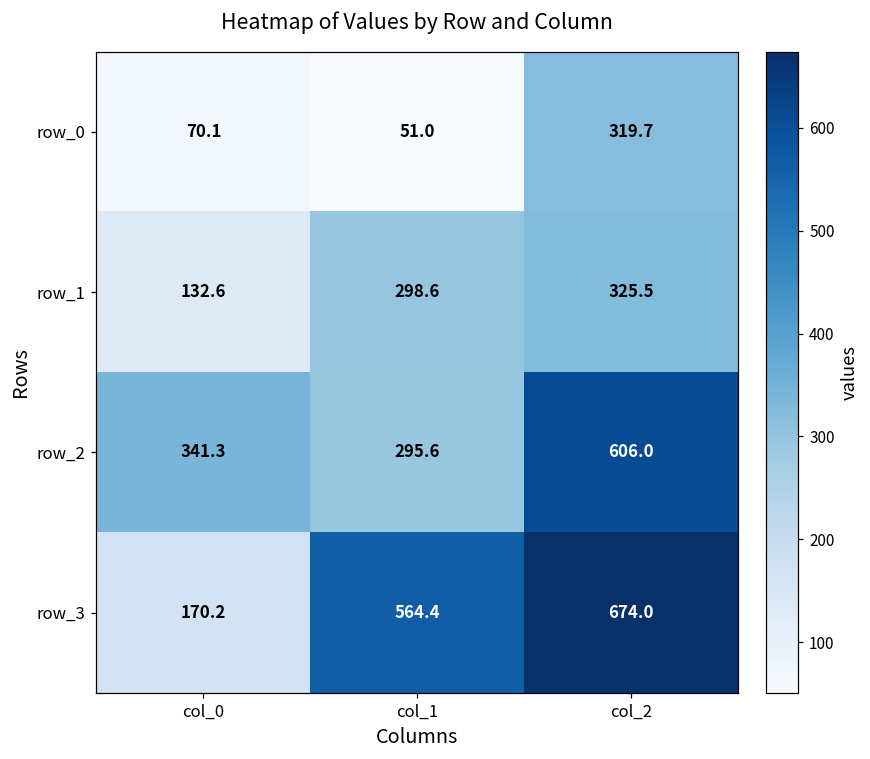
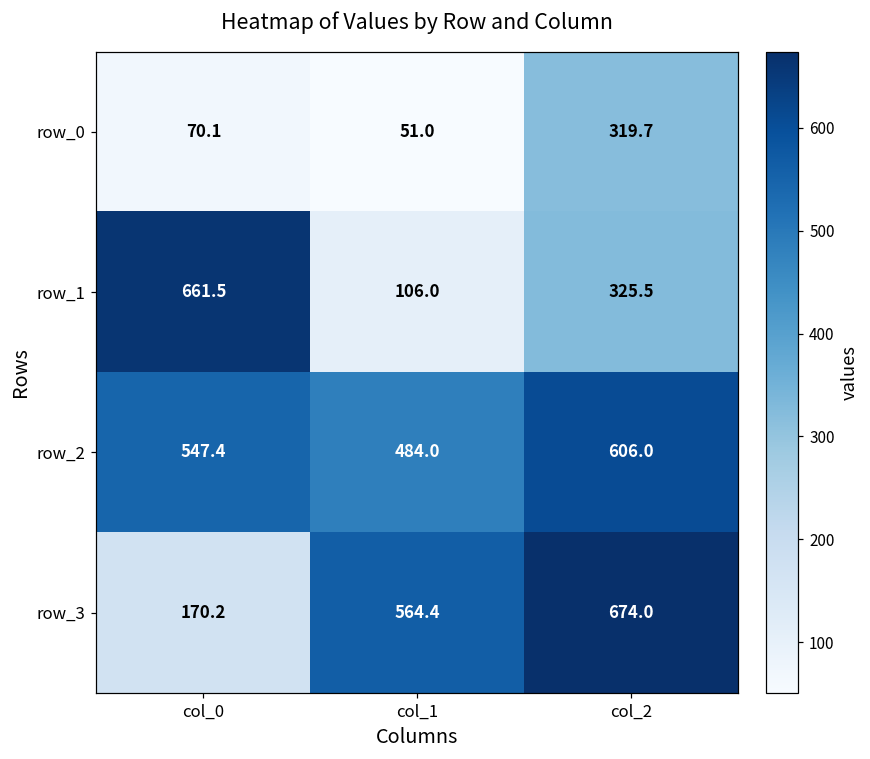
  {
    "row_0": {
      "col_0": 70.1,
      "col_1": 51.0,
      "col_2": 319.7
    },
    "row_1": {
-     "col_0": 132.6,
-     "col_1": 298.6,
+     "col_0": 661.5,
+     "col_1": 106.0,
      "col_2": 325.5
    },
    "row_2": {
-     "col_0": 341.3,
-     "col_1": 295.6,
+     "col_0": 547.4,
+     "col_1": 484.0,
      "col_2": 606.0
    },
    "row_3": {
      "col_0": 170.2,
      "col_1": 564.4,
      "col_2": 674.0
    }
  }
